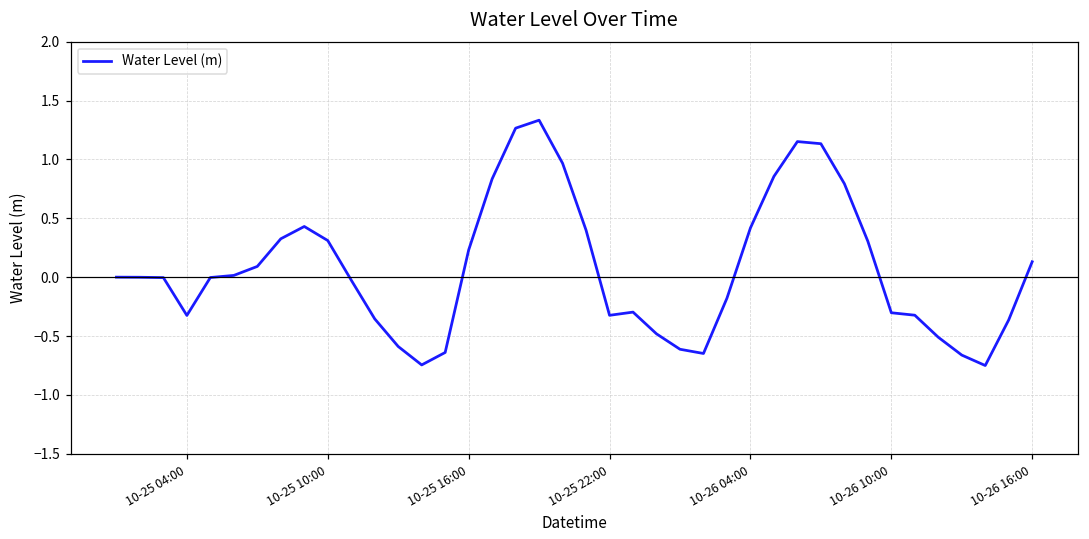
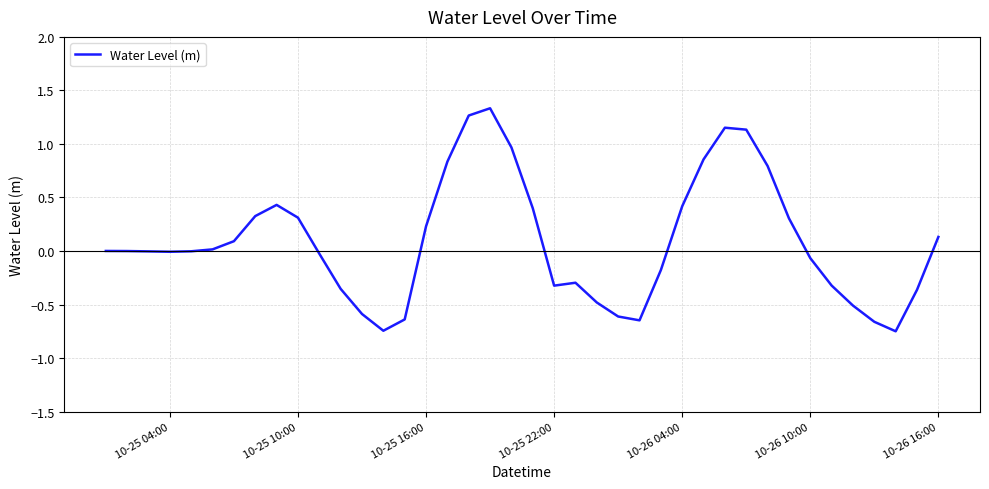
  {
-   "10-25 04:00": -0.32,
+   "10-25 04:00": -0.01,
    "10-25 10:00": 0.31,
    "10-25 16:00": 0.23,
    "10-25 22:00": -0.32,
    "10-26 04:00": 0.42,
-   "10-26 10:00": -0.30,
+   "10-26 10:00": -0.07,
    "10-26 16:00": 0.13
  }
